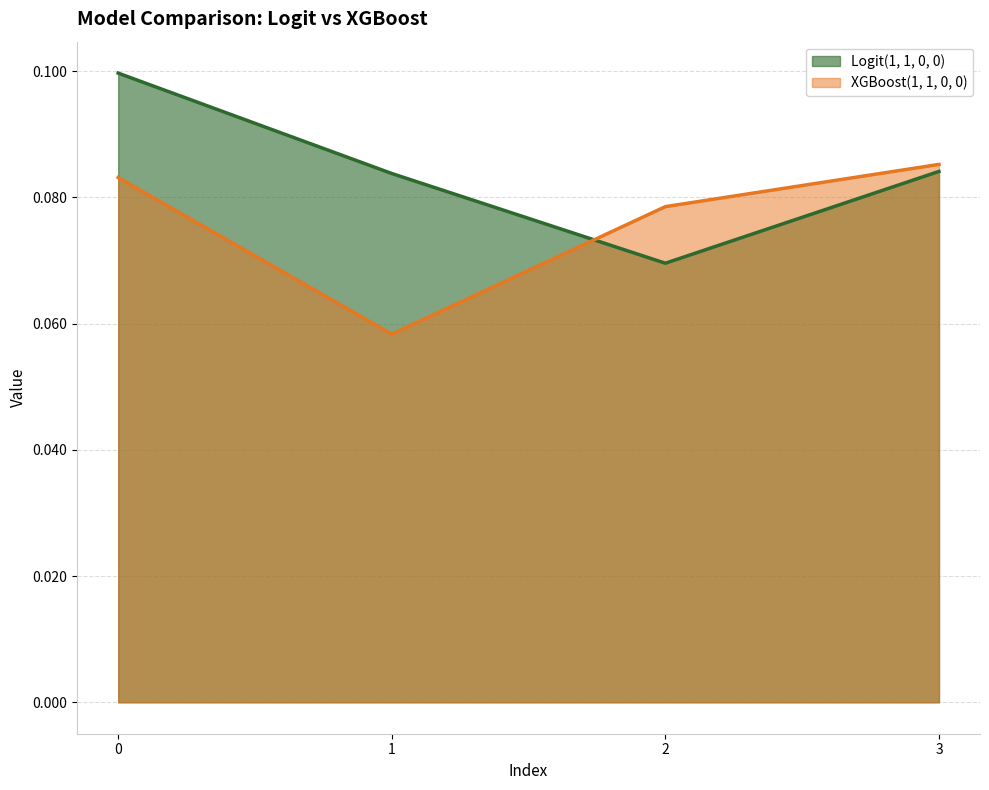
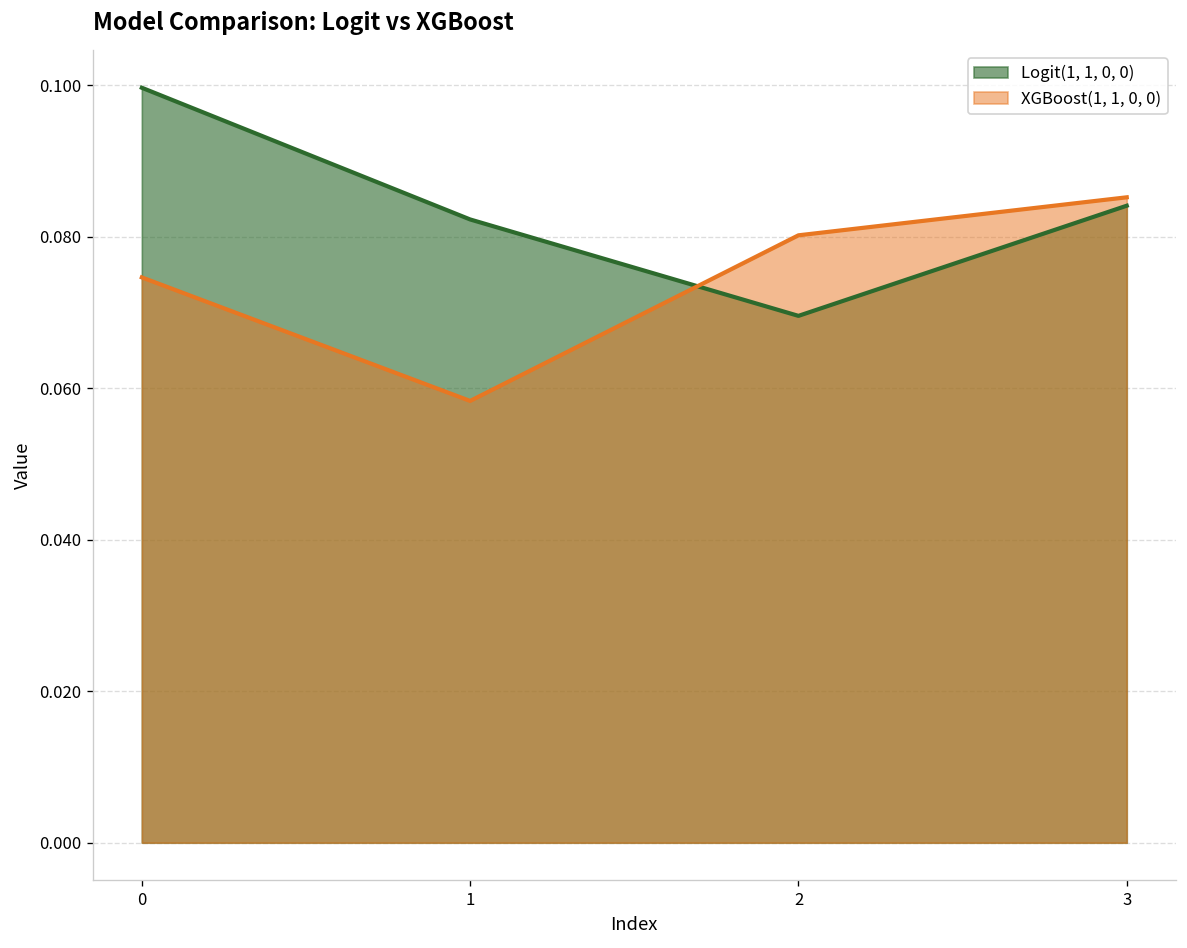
  {
    "Logit(1, 1, 0, 0)": {
      "0": 0.100,
-     "1": 0.084,
+     "1": 0.082,
      "2": 0.070,
      "3": 0.084
    },
    "XGBoost(1, 1, 0, 0)": {
-     "0": 0.083,
+     "0": 0.075,
      "1": 0.058,
-     "2": 0.079,
+     "2": 0.080,
      "3": 0.085
    }
  }
